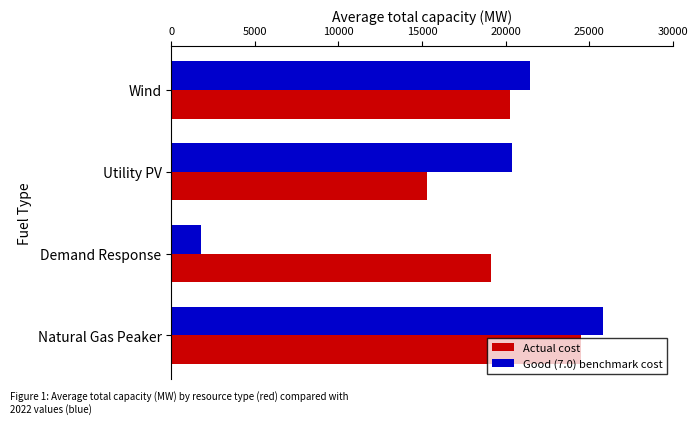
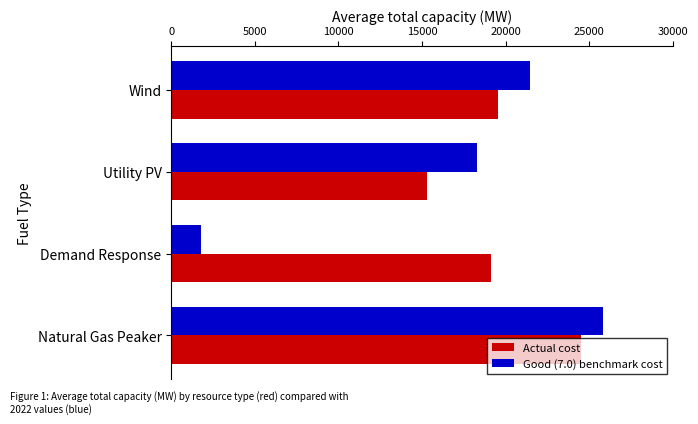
  {
    "Actual cost": {
-     "Wind": 20300,
+     "Wind": 19600,
      "Utility PV": 15300,
      "Demand Response": 19200
    },
    "Good (7.0) benchmark cost": {
      "Wind": 21500,
-     "Utility PV": 20400,
+     "Utility PV": 18300,
      "Demand Response": 1800,
      "Natural Gas Peaker": 25800
    }
  }
